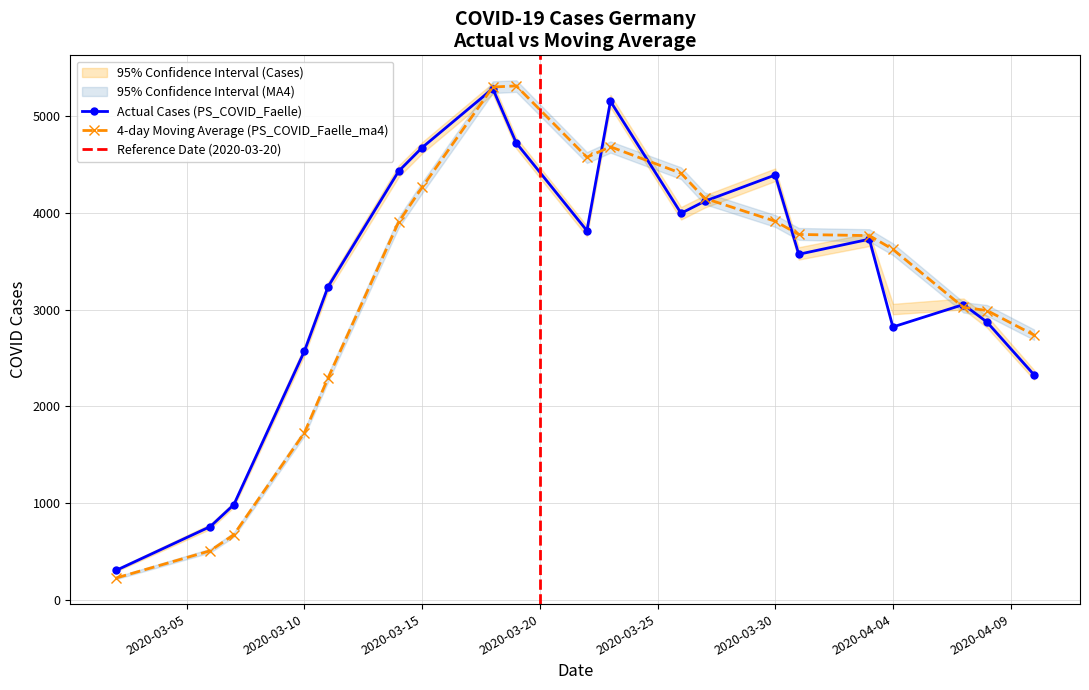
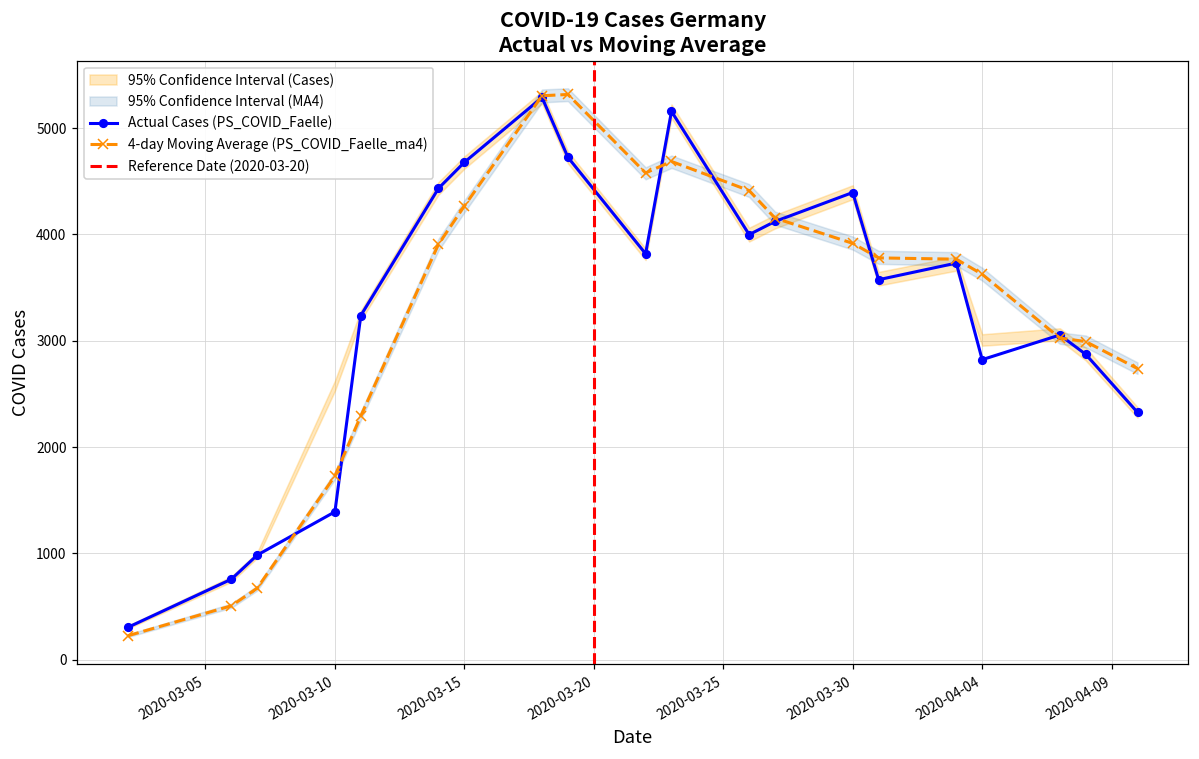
  {
    "Actual Cases (PS_COVID_Faelle)": {
-     "2020-03-10": 2600,
+     "2020-03-10": 1400,
      "2020-03-15": 4700,
      "2020-03-30": 4400,
      "2020-04-04": 2800
    }
  }
